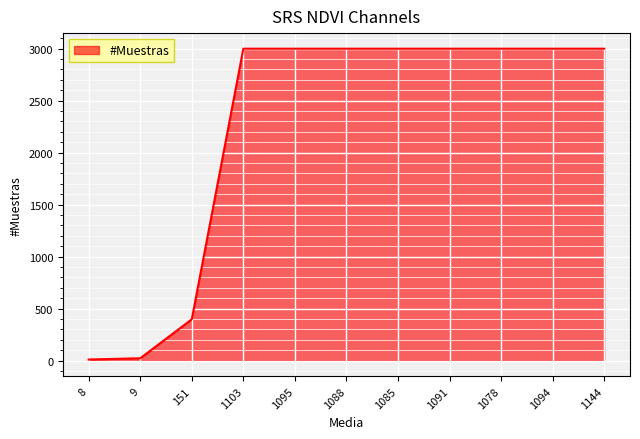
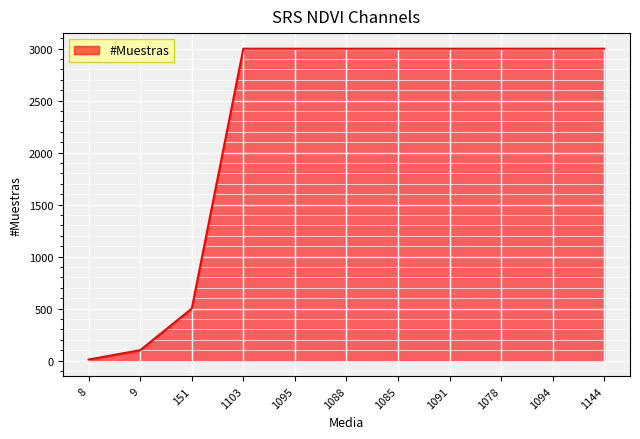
  {
    "8": 10,
-   "9": 20,
-   "151": 400,
+   "9": 100,
+   "151": 500,
    "1103": 3000,
    "1095": 3000,
    "1088": 3000,
    "1085": 3000,
    "1091": 3000,
    "1078": 3000,
    "1094": 3000,
    "1144": 3000
  }
